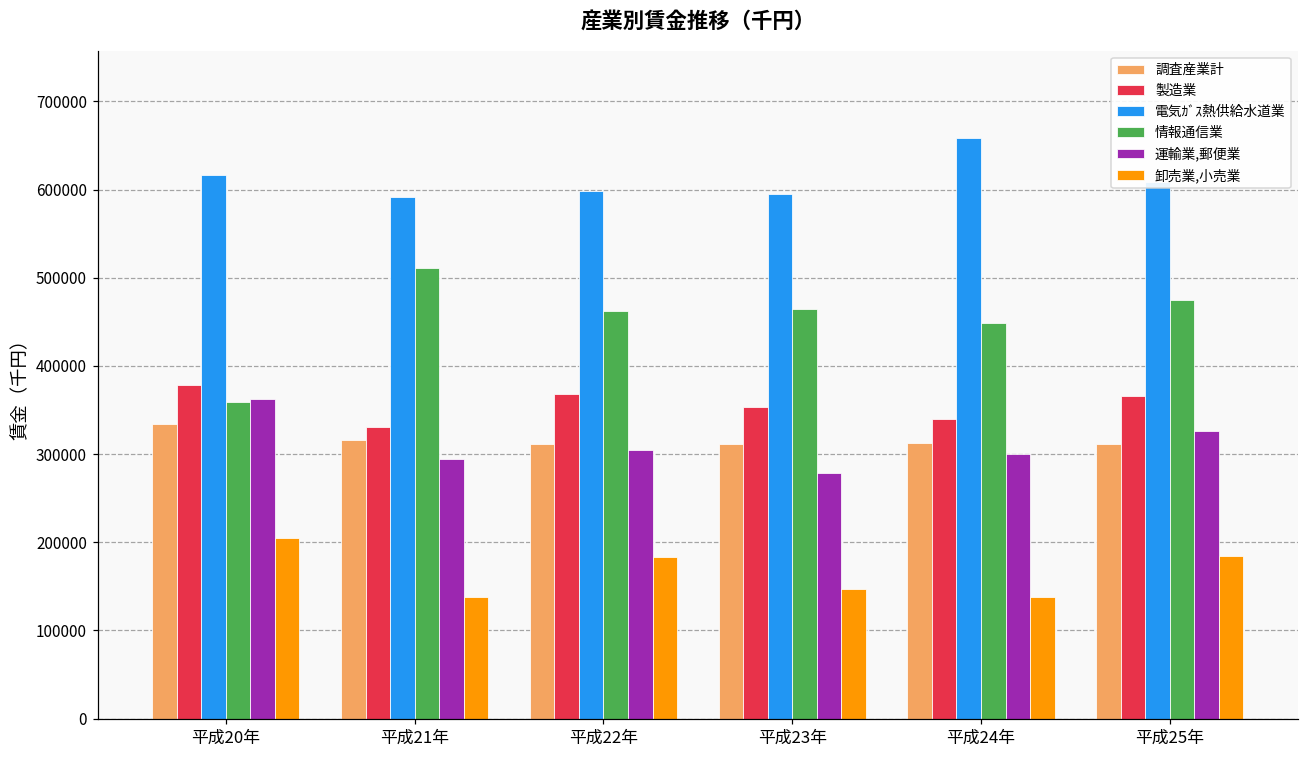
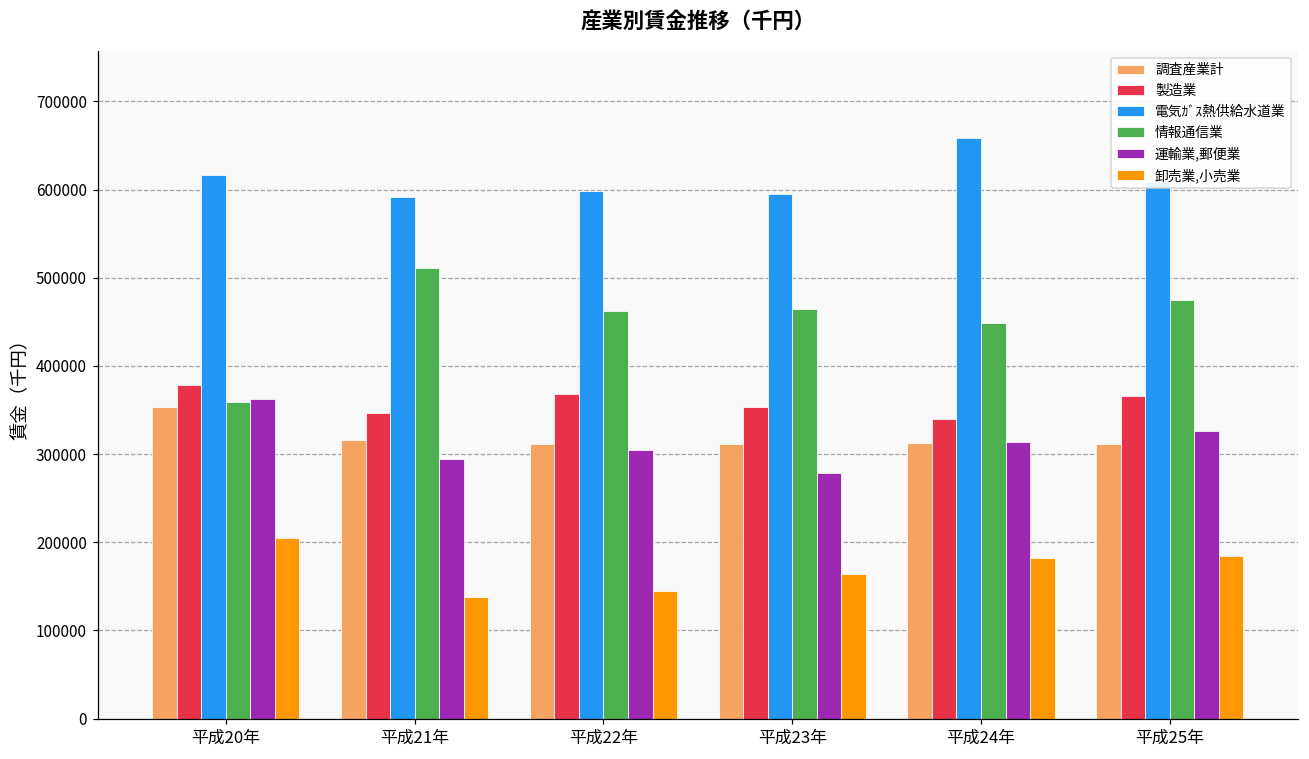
  {
    "調査産業計": {
-     "平成20年": 330000,
+     "平成20年": 350000,
      "平成21年": 320000,
      "平成22年": 310000,
      "平成23年": 310000,
      "平成24年": 310000,
      "平成25年": 310000
    },
    "製造業": {
      "平成20年": 380000,
-     "平成21年": 330000,
+     "平成21年": 350000,
      "平成22年": 370000,
      "平成23年": 350000,
      "平成24年": 340000,
      "平成25年": 370000
    },
    "電気ｶﾞｽ熱供給水道業": {
      "平成20年": 620000,
      "平成21年": 590000,
      "平成22年": 600000,
      "平成23年": 600000,
      "平成24年": 660000
    },
    "情報通信業": {
      "平成20年": 360000,
      "平成21年": 510000,
      "平成22年": 460000,
      "平成23年": 460000,
      "平成24年": 450000,
      "平成25年": 470000
    },
    "運輸業,郵便業": {
      "平成20年": 360000,
      "平成21年": 290000,
      "平成22年": 310000,
      "平成23年": 280000,
-     "平成24年": 300000,
+     "平成24年": 310000,
      "平成25年": 330000
    },
    "卸売業,小売業": {
      "平成20年": 200000,
      "平成21年": 140000,
-     "平成22年": 180000,
-     "平成23年": 150000,
-     "平成24年": 140000,
+     "平成22年": 140000,
+     "平成23年": 160000,
+     "平成24年": 180000,
      "平成25年": 180000
    }
  }
